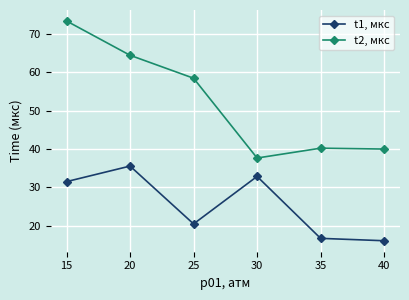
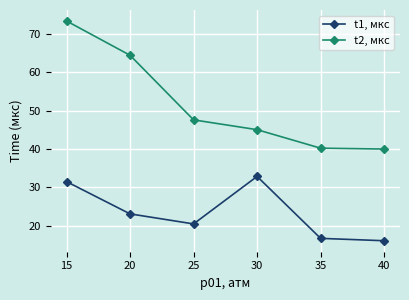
  {
    "t1, мкс": {
      "15": 32,
-     "20": 36,
+     "20": 23,
      "25": 20,
      "30": 33,
      "35": 17,
      "40": 16
    },
    "t2, мкс": {
      "15": 73,
      "20": 64,
-     "25": 58,
-     "30": 38,
+     "25": 48,
+     "30": 45,
      "35": 40,
      "40": 40
    }
  }
